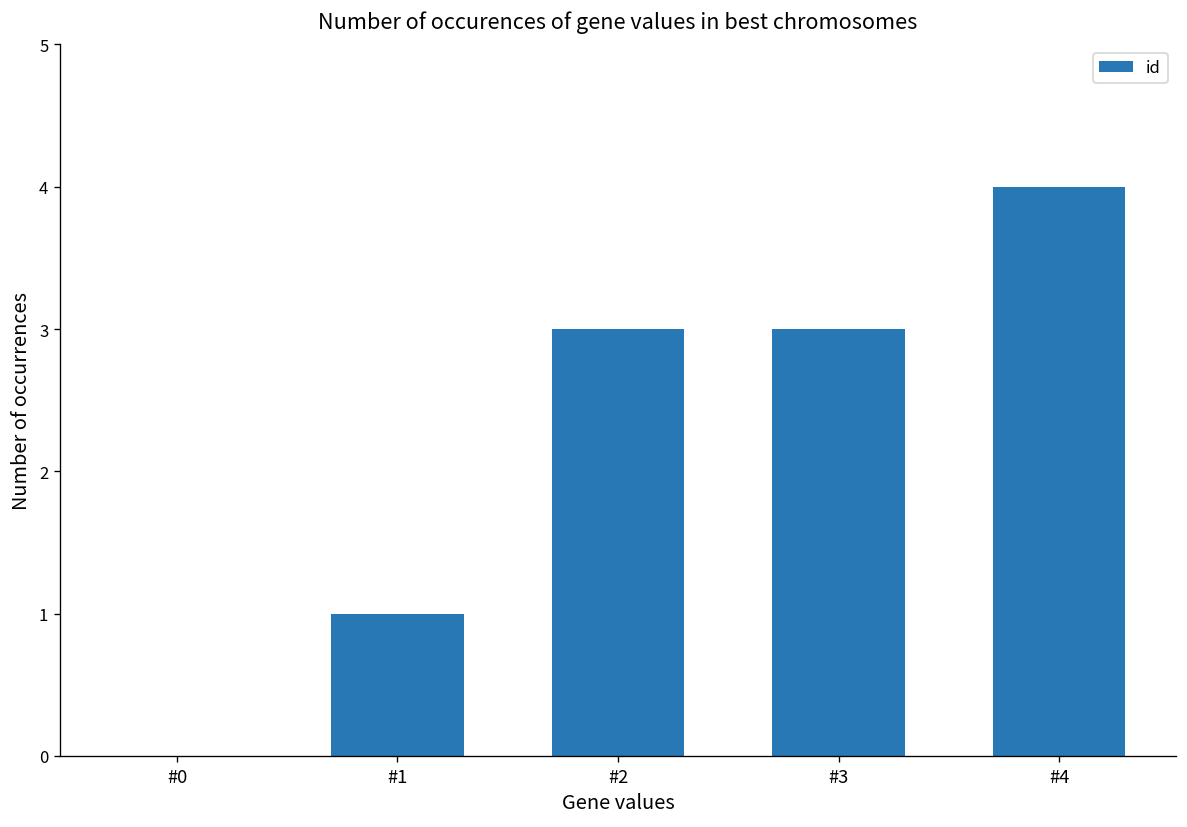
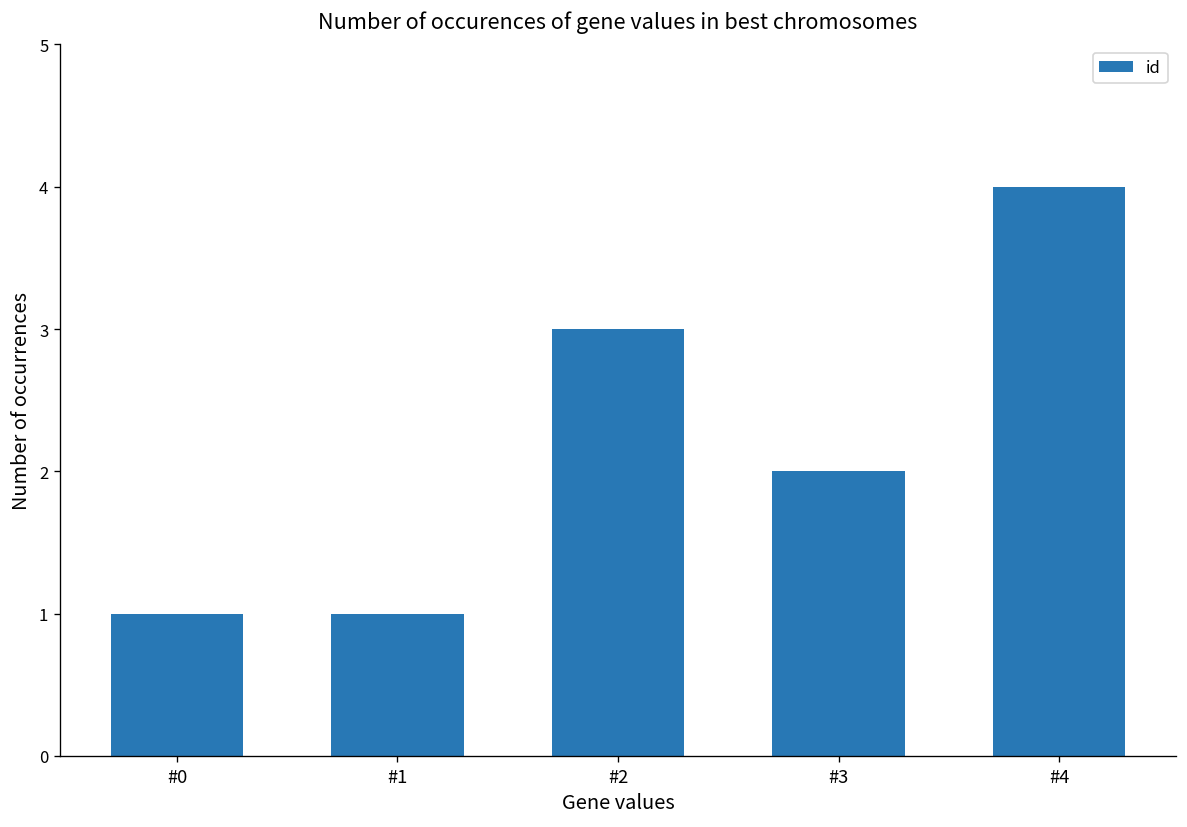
  {
-   "#0": 0,
+   "#0": 1,
    "#1": 1,
    "#2": 3,
-   "#3": 3,
+   "#3": 2,
    "#4": 4
  }
